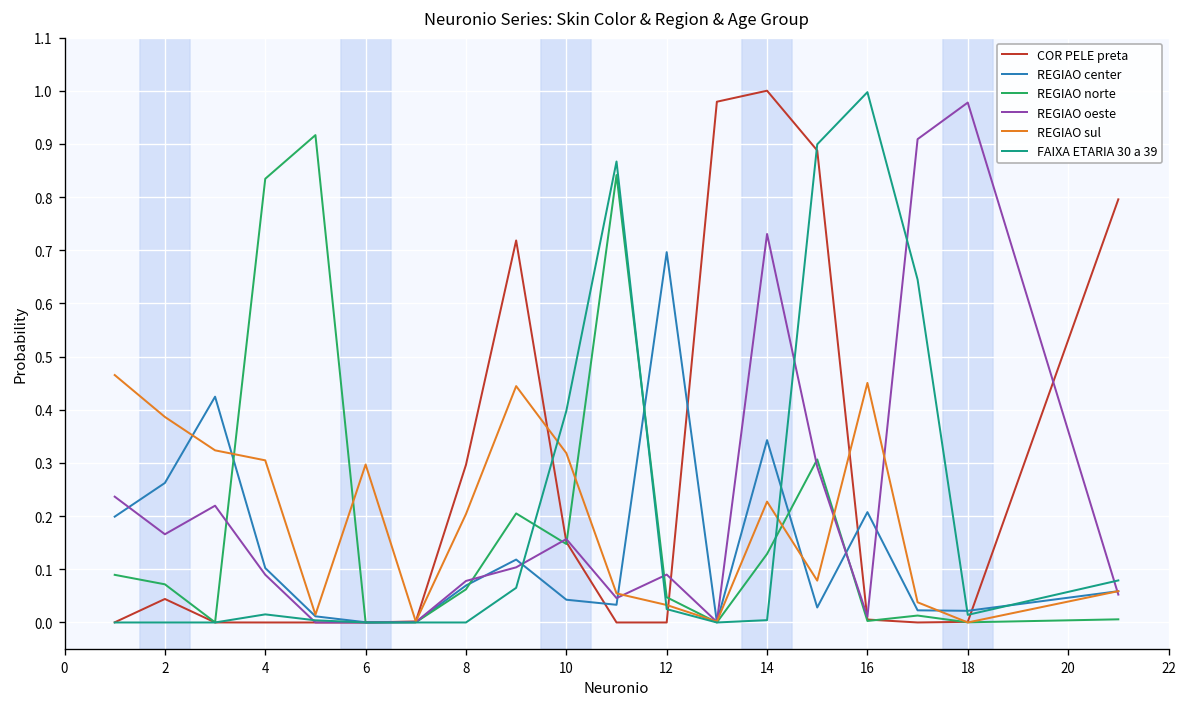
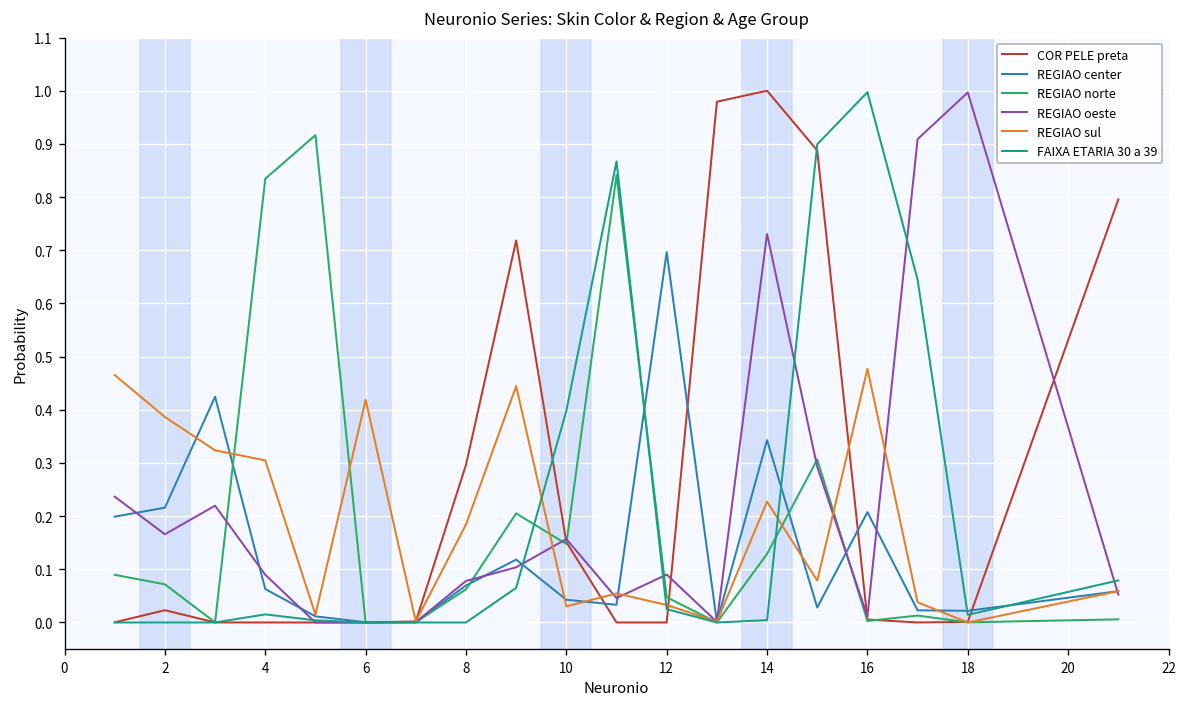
  {
    "COR PELE preta": {
-     "2": 0.04,
+     "2": 0.02,
      "4": 0.00,
      "8": 0.30,
      "12": 0.00,
      "14": 1.00
    },
    "REGIAO center": {
-     "2": 0.26,
-     "4": 0.10,
+     "2": 0.22,
+     "4": 0.06,
      "8": 0.07,
      "10": 0.04,
      "12": 0.70,
      "14": 0.34,
      "16": 0.21,
      "18": 0.02
    },
    "REGIAO oeste": {
      "2": 0.17,
      "4": 0.09,
      "8": 0.08,
      "12": 0.09,
      "14": 0.73,
-     "18": 0.98
+     "18": 1.00
    },
    "REGIAO sul": {
      "2": 0.39,
      "4": 0.30,
-     "6": 0.30,
-     "8": 0.20,
-     "10": 0.32,
+     "6": 0.42,
+     "8": 0.18,
+     "10": 0.03,
      "12": 0.03,
      "14": 0.23,
-     "16": 0.45
+     "16": 0.48
    }
  }
